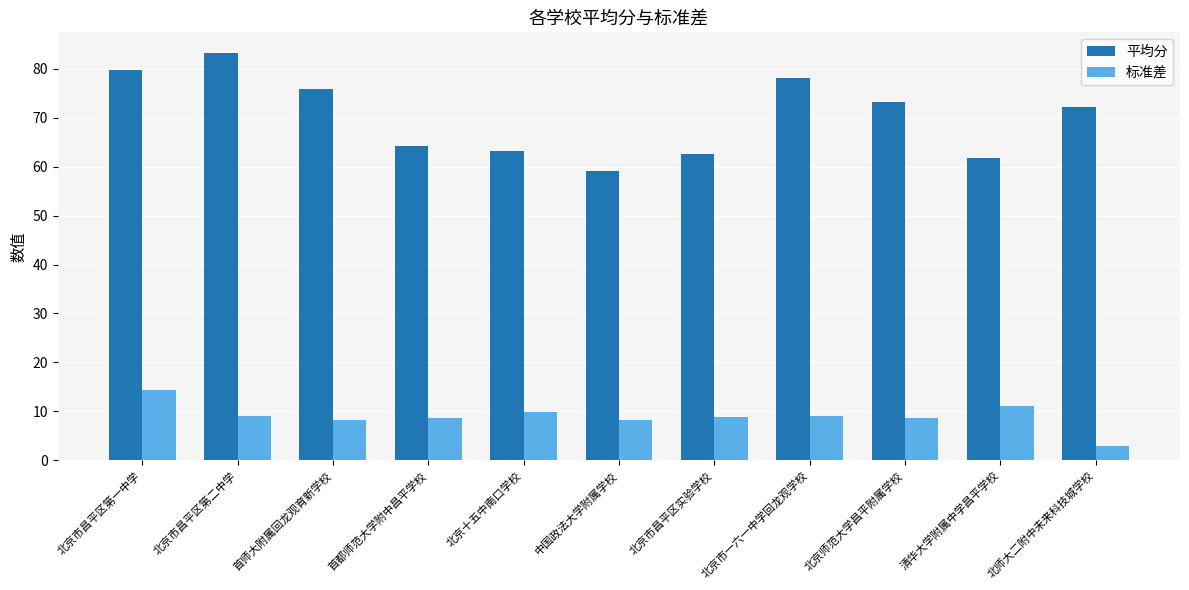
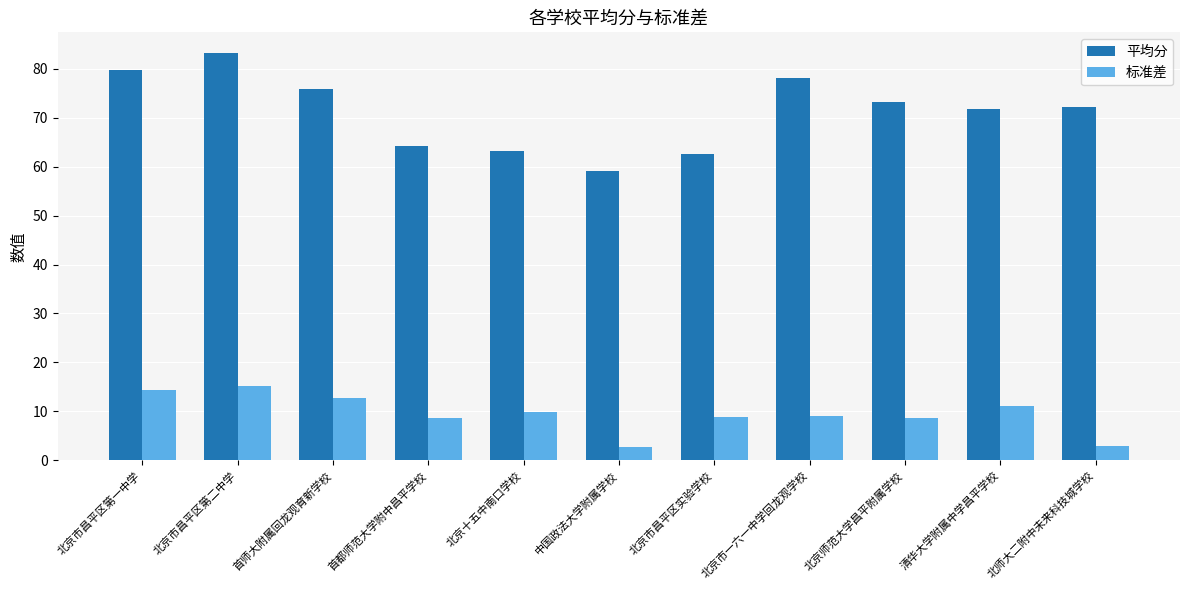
  {
    "平均分": {
      "北京市昌平区第一中学": 80,
      "北京市昌平区第二中学": 83,
      "首师大附属回龙观育新学校": 76,
      "首都师范大学附中昌平学校": 64,
      "北京十五中南口学校": 63,
      "中国政法大学附属学校": 59,
      "北京市昌平区实验学校": 63,
      "北京市一六一中学回龙观学校": 78,
      "北京师范大学昌平附属学校": 73,
-     "清华大学附属中学昌平学校": 62,
+     "清华大学附属中学昌平学校": 72,
      "北师大二附中未来科技城学校": 72
    },
    "标准差": {
      "北京市昌平区第一中学": 14,
-     "北京市昌平区第二中学": 9,
-     "首师大附属回龙观育新学校": 8,
+     "北京市昌平区第二中学": 15,
+     "首师大附属回龙观育新学校": 13,
      "首都师范大学附中昌平学校": 9,
      "北京十五中南口学校": 10,
-     "中国政法大学附属学校": 8,
+     "中国政法大学附属学校": 3,
      "北京市昌平区实验学校": 9,
      "北京市一六一中学回龙观学校": 9,
      "北京师范大学昌平附属学校": 9,
      "清华大学附属中学昌平学校": 11,
      "北师大二附中未来科技城学校": 3
    }
  }
